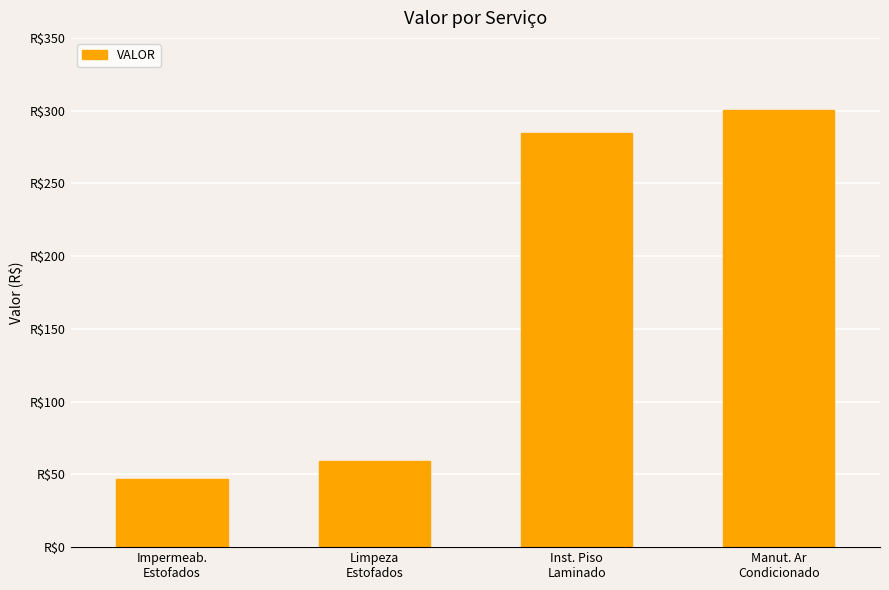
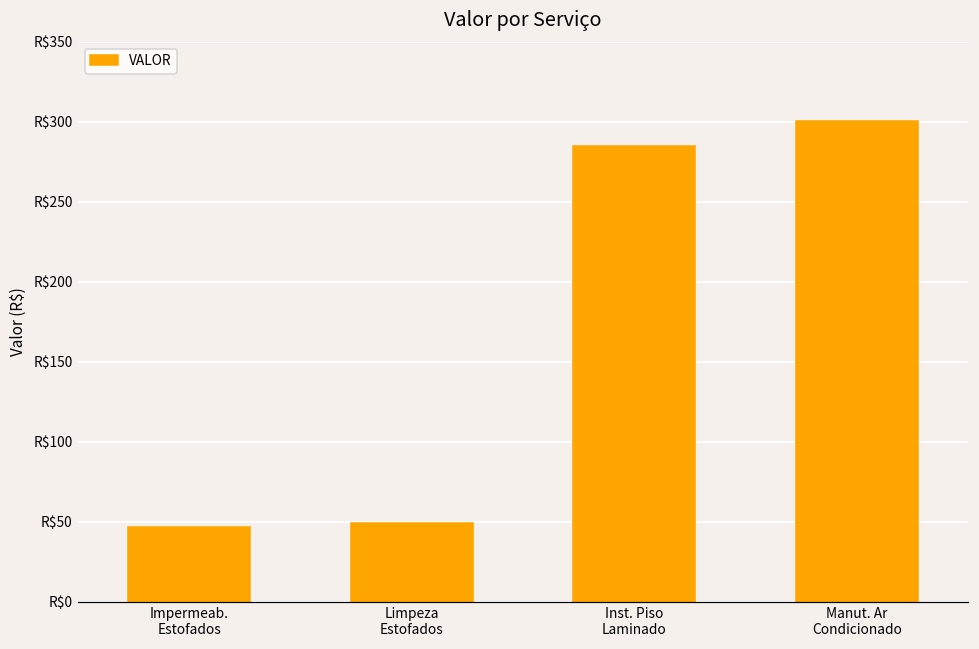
  {
    "Impermeab. Estofados": "R$47",
-   "Limpeza Estofados": "R$59",
+   "Limpeza Estofados": "R$49",
    "Inst. Piso Laminado": "R$285",
    "Manut. Ar Condicionado": "R$300"
  }
